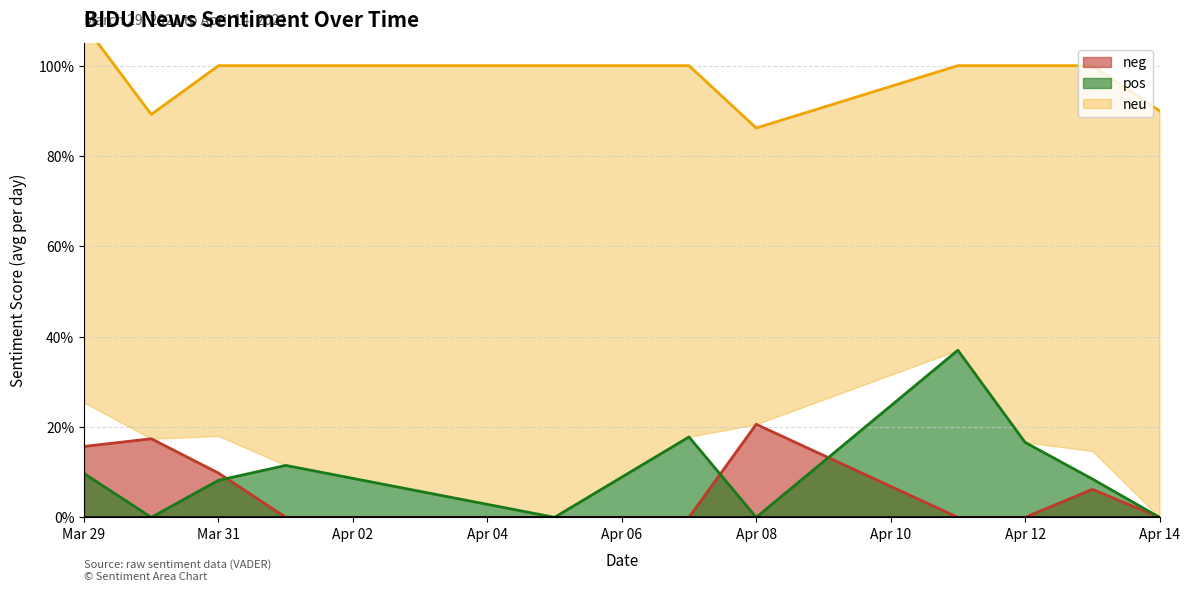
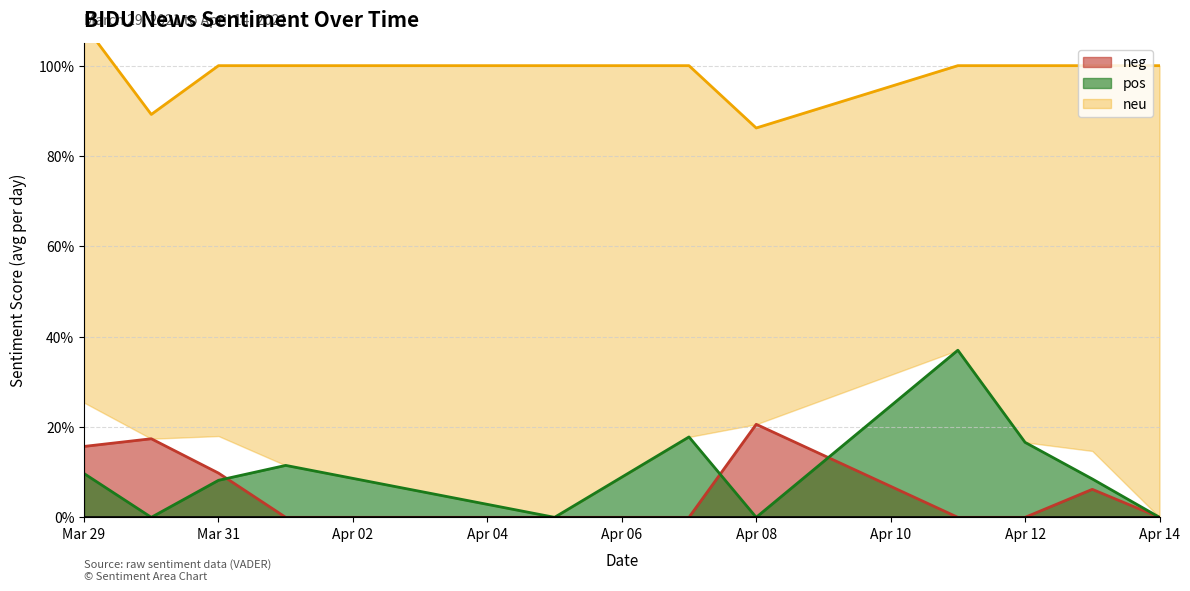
  {
    "neg": {
      "Mar 29": "16%",
      "Mar 31": "10%",
      "Apr 08": "21%",
      "Apr 12": "0%"
    },
    "pos": {
      "Mar 29": "10%",
      "Mar 31": "8%",
      "Apr 08": "0%",
      "Apr 12": "17%"
    },
    "neu": {
      "Mar 31": "100%",
      "Apr 08": "66%",
      "Apr 12": "83%",
-     "Apr 14": "90%"
+     "Apr 14": "100%"
    }
  }
